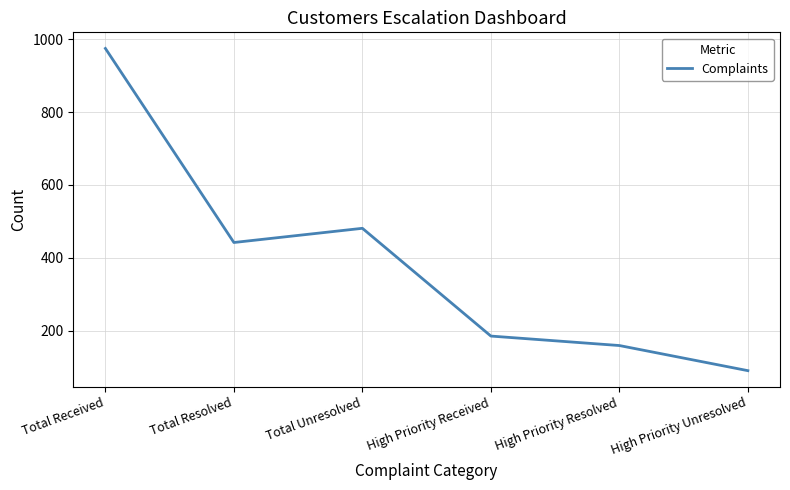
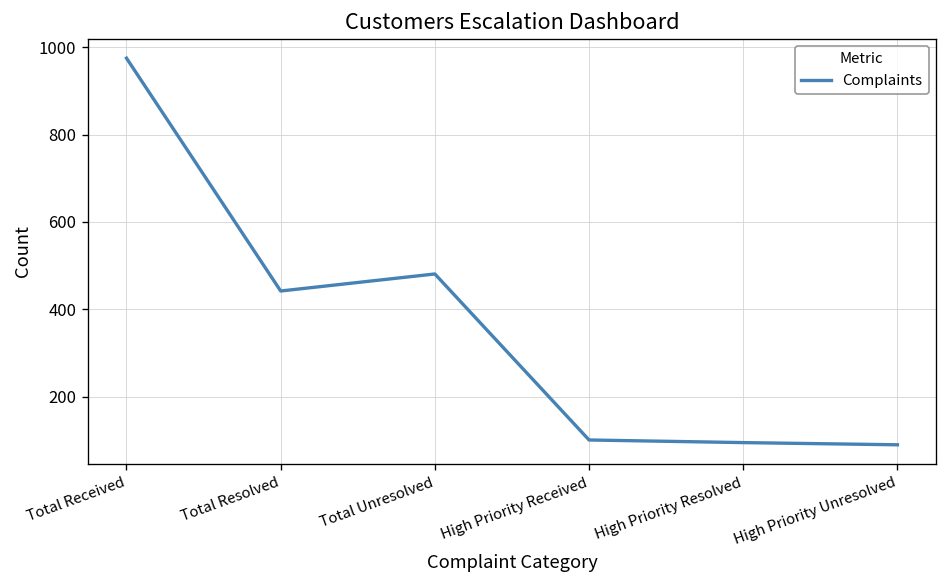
  {
    "Total Received": 980,
    "Total Resolved": 440,
    "Total Unresolved": 480,
-   "High Priority Received": 190,
-   "High Priority Resolved": 160,
+   "High Priority Received": 100,
+   "High Priority Resolved": 100,
    "High Priority Unresolved": 90
  }
